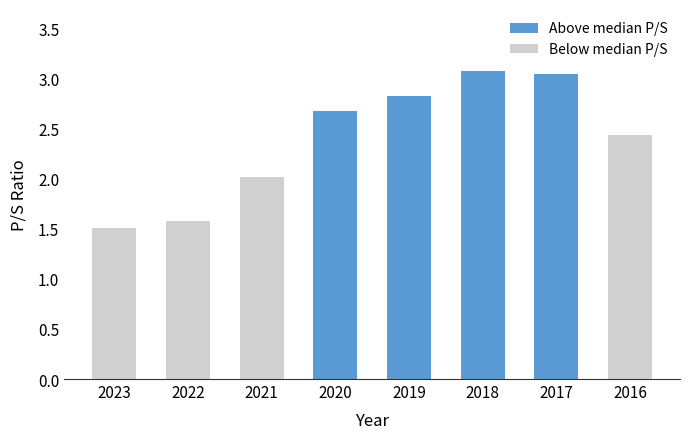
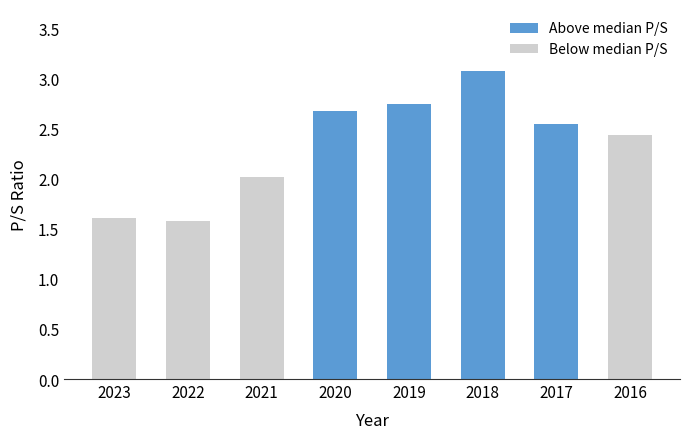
  {
    "Above median P/S": {
      "2020": 2.68,
-     "2019": 2.83,
+     "2019": 2.75,
      "2018": 3.08,
-     "2017": 3.05
+     "2017": 2.55
    },
    "Below median P/S": {
-     "2023": 1.51,
+     "2023": 1.61,
      "2022": 1.58,
      "2021": 2.02,
      "2016": 2.44
    }
  }
